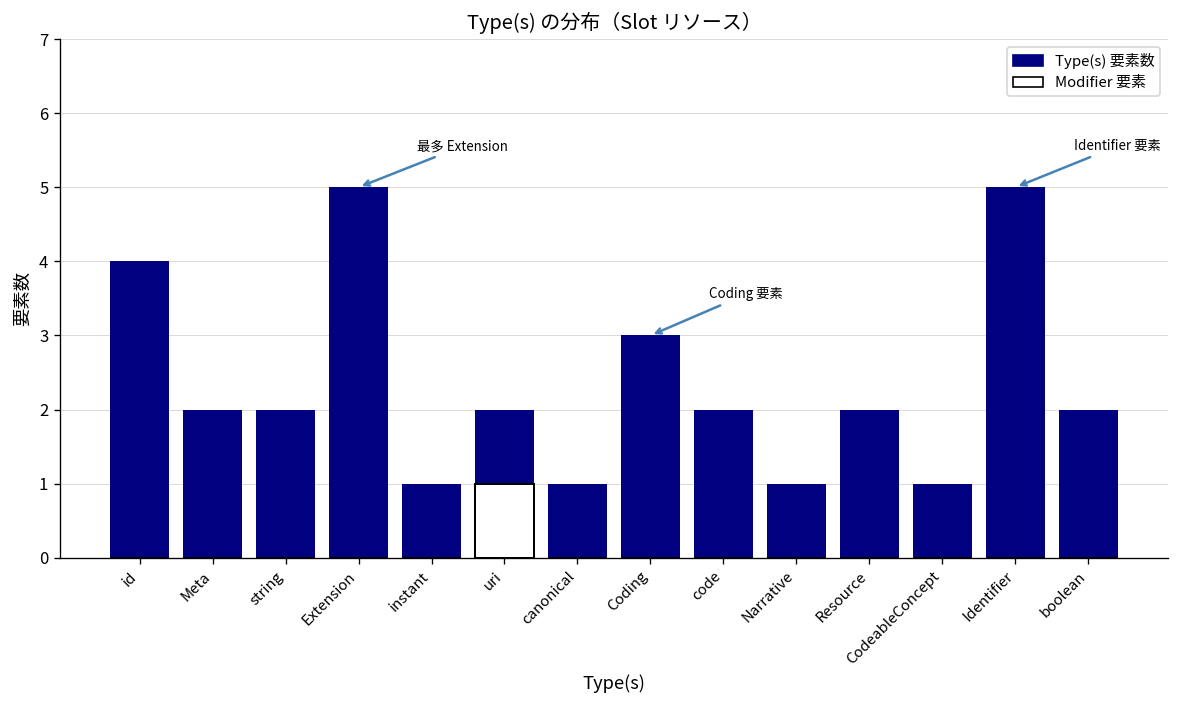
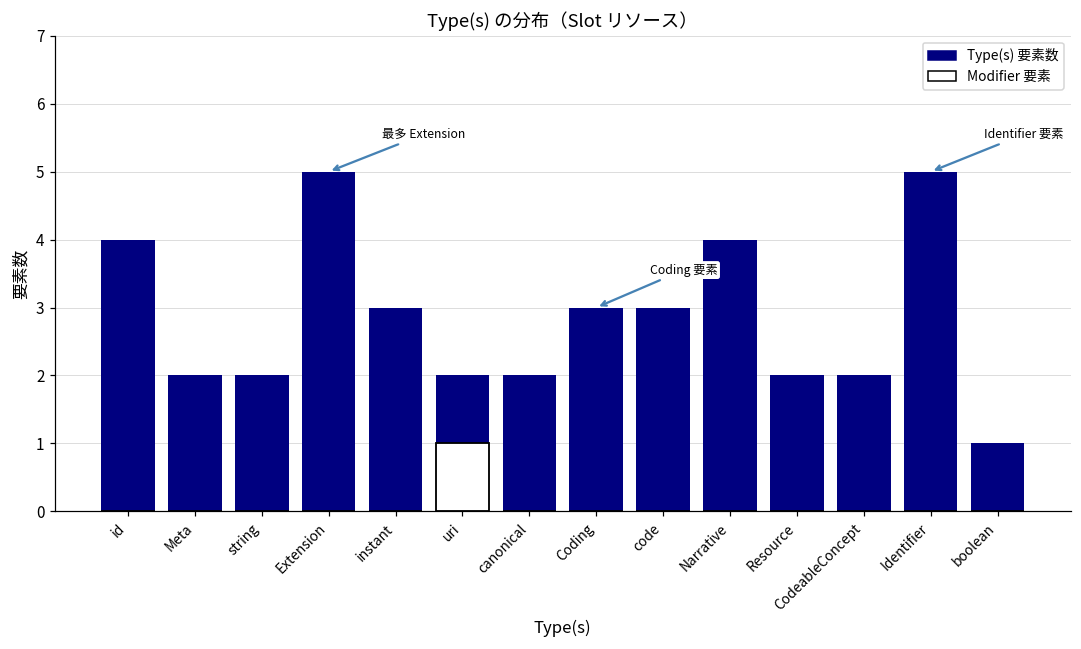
  {
    "Type(s) 要素数": {
      "id": 4,
      "Meta": 2,
      "string": 2,
      "Extension": 5,
-     "instant": 1,
+     "instant": 3,
      "uri": 2,
-     "canonical": 1,
+     "canonical": 2,
      "Coding": 3,
-     "code": 2,
-     "Narrative": 1,
+     "code": 3,
+     "Narrative": 4,
      "Resource": 2,
-     "CodeableConcept": 1,
+     "CodeableConcept": 2,
      "Identifier": 5,
-     "boolean": 2
+     "boolean": 1
    },
    "Modifier 要素": {
      "id": 0,
      "Meta": 0,
      "string": 0,
      "Extension": 0,
      "instant": 0,
      "canonical": 0,
      "Coding": 0,
      "code": 0,
      "Narrative": 0,
      "Resource": 0,
      "CodeableConcept": 0,
      "Identifier": 0,
      "boolean": 0
    }
  }
